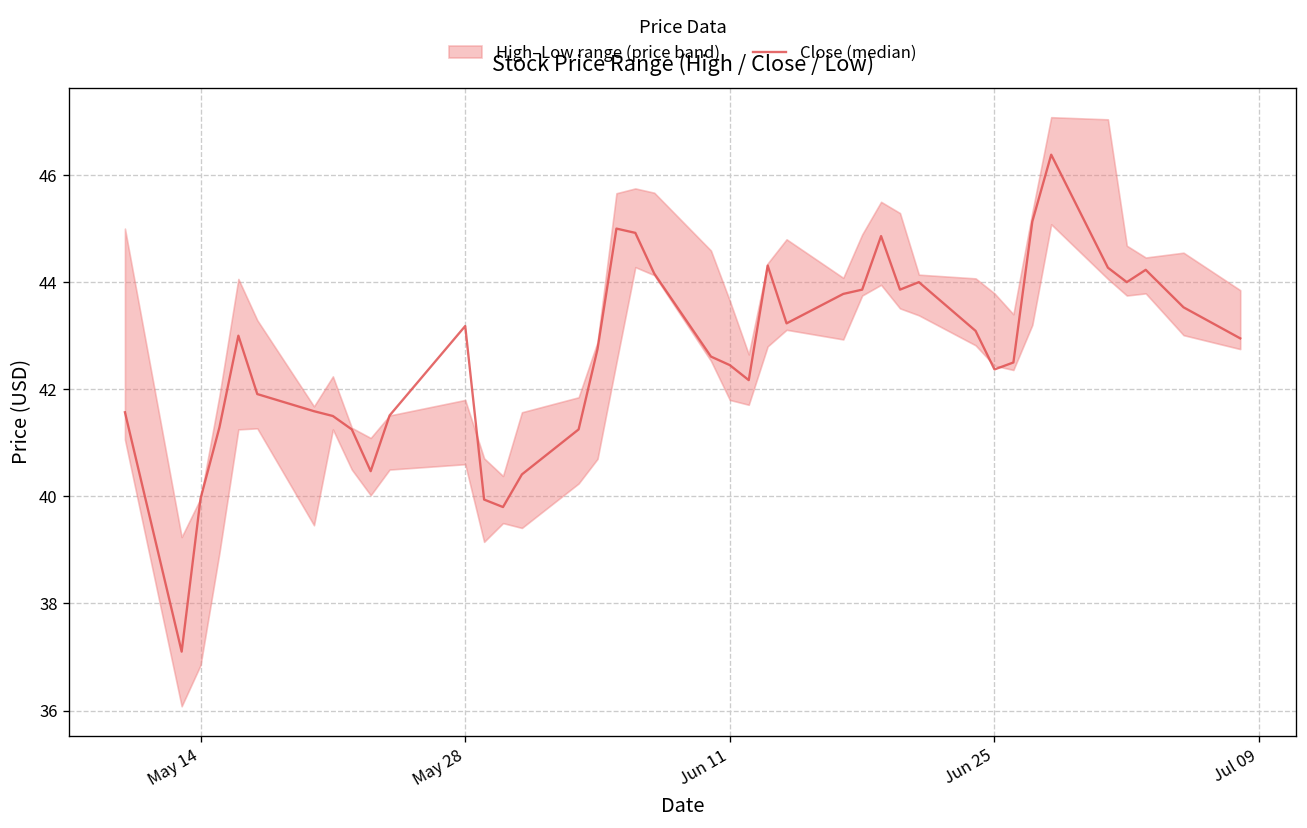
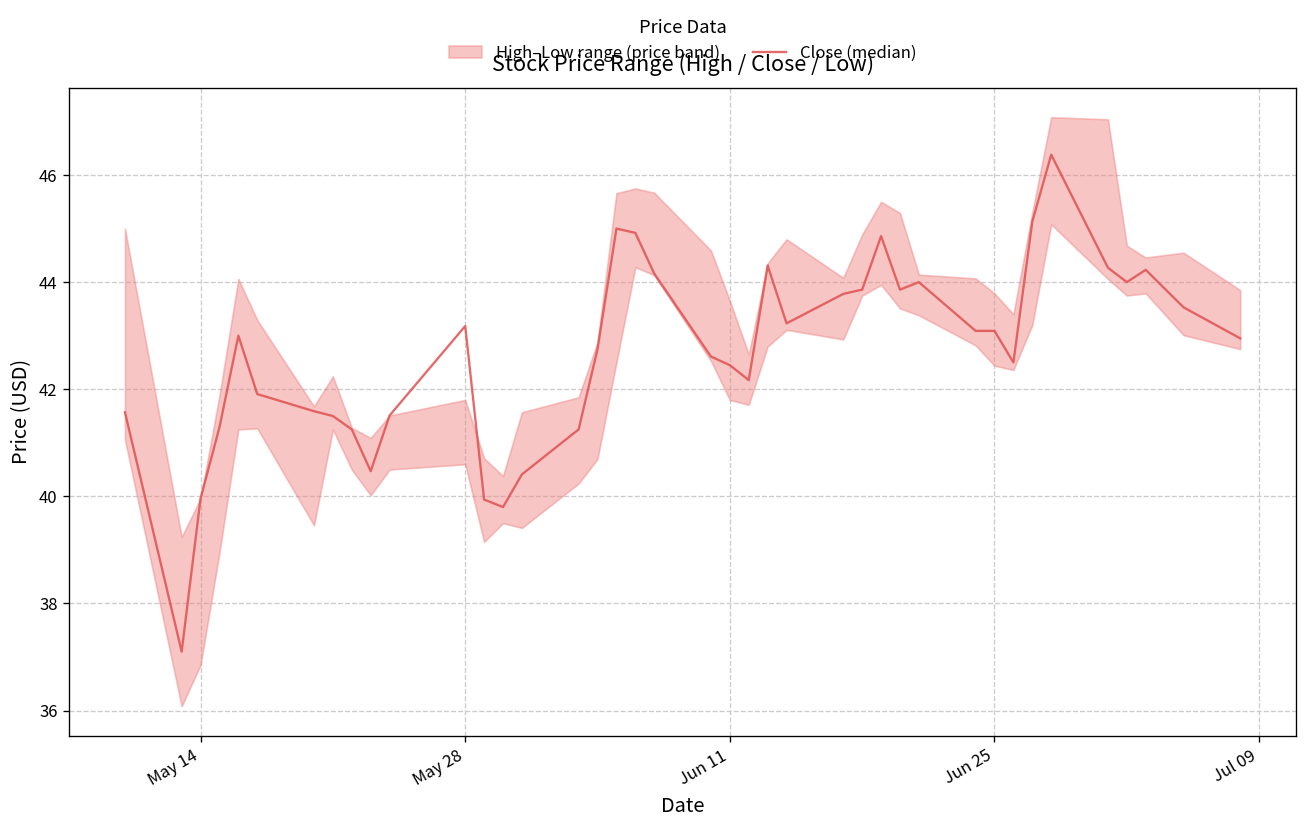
  {
    "Close (median)": {
      "May 28": 43.2,
      "Jun 11": 42.5,
-     "Jun 25": 42.4
+     "Jun 25": 43.1
    }
  }
